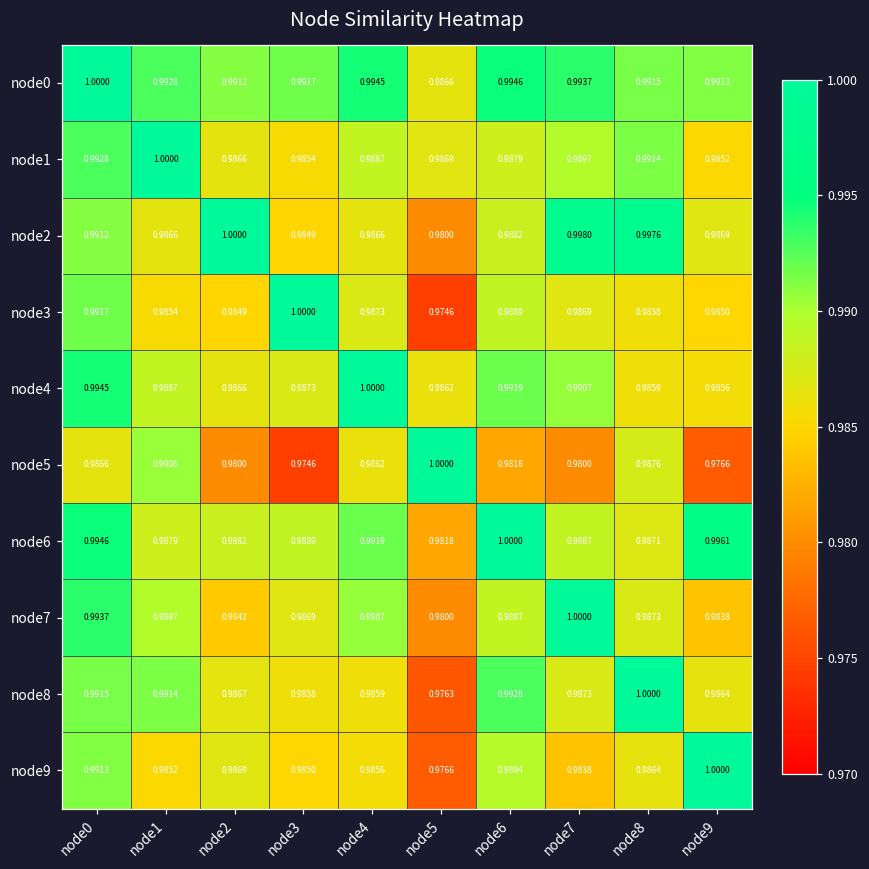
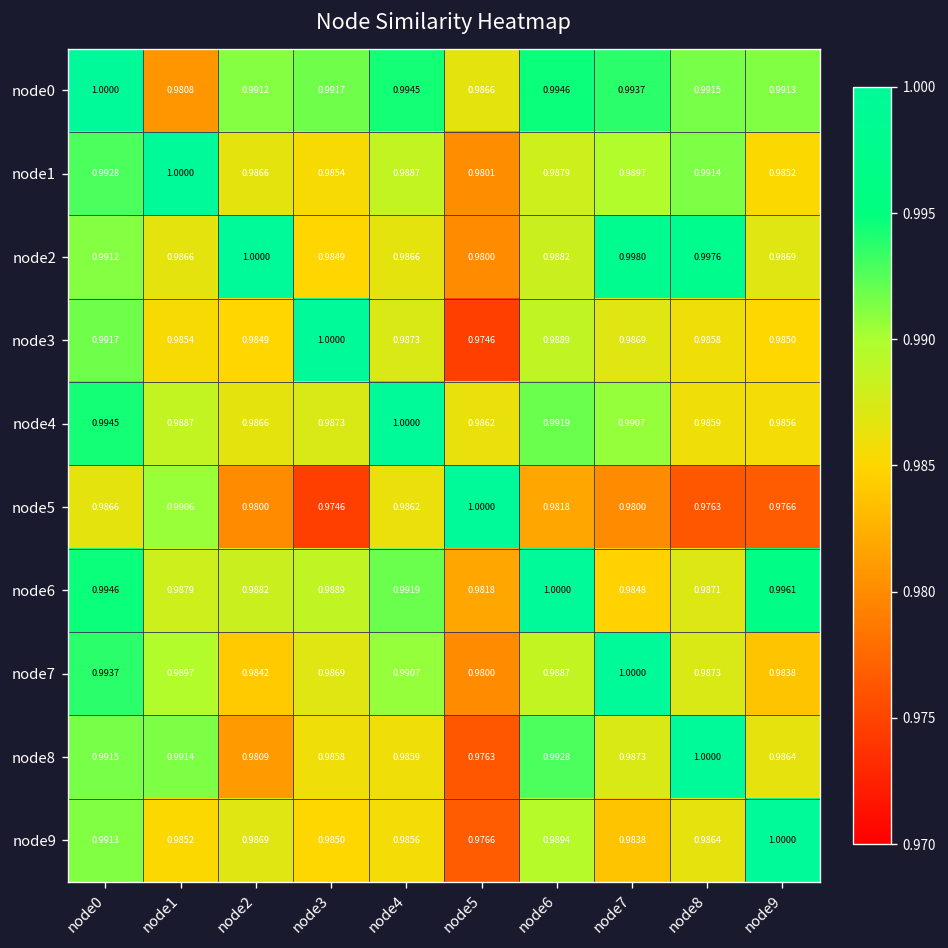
  {
    "node0": {
      "node0": 1.0000,
-     "node1": 0.9928,
+     "node1": 0.9808,
      "node2": 0.9912,
      "node3": 0.9917,
      "node4": 0.9945,
      "node5": 0.9866,
      "node6": 0.9946,
      "node7": 0.9937,
      "node8": 0.9915,
      "node9": 0.9913
    },
    "node1": {
      "node0": 0.9928,
      "node1": 1.0000,
      "node2": 0.9866,
      "node3": 0.9854,
      "node4": 0.9887,
-     "node5": 0.9869,
+     "node5": 0.9801,
      "node6": 0.9879,
      "node7": 0.9897,
      "node8": 0.9914,
      "node9": 0.9852
    },
    "node2": {
      "node0": 0.9912,
      "node1": 0.9866,
      "node2": 1.0000,
      "node3": 0.9849,
      "node4": 0.9866,
      "node5": 0.9800,
      "node6": 0.9882,
      "node7": 0.9980,
      "node8": 0.9976,
      "node9": 0.9869
    },
    "node3": {
      "node0": 0.9917,
      "node1": 0.9854,
      "node2": 0.9849,
      "node3": 1.0000,
      "node4": 0.9873,
      "node5": 0.9746,
      "node6": 0.9889,
      "node7": 0.9869,
      "node8": 0.9858,
      "node9": 0.9850
    },
    "node4": {
      "node0": 0.9945,
      "node1": 0.9887,
      "node2": 0.9866,
      "node3": 0.9873,
      "node4": 1.0000,
      "node5": 0.9862,
      "node6": 0.9919,
      "node7": 0.9907,
      "node8": 0.9859,
      "node9": 0.9856
    },
    "node5": {
      "node0": 0.9866,
      "node1": 0.9906,
      "node2": 0.9800,
      "node3": 0.9746,
      "node4": 0.9862,
      "node5": 1.0000,
      "node6": 0.9818,
      "node7": 0.9800,
-     "node8": 0.9876,
+     "node8": 0.9763,
      "node9": 0.9766
    },
    "node6": {
      "node0": 0.9946,
      "node1": 0.9879,
      "node2": 0.9882,
      "node3": 0.9889,
      "node4": 0.9919,
      "node5": 0.9818,
      "node6": 1.0000,
-     "node7": 0.9887,
+     "node7": 0.9848,
      "node8": 0.9871,
      "node9": 0.9961
    },
    "node7": {
      "node0": 0.9937,
      "node1": 0.9897,
      "node2": 0.9842,
      "node3": 0.9869,
      "node4": 0.9907,
      "node5": 0.9800,
      "node6": 0.9887,
      "node7": 1.0000,
      "node8": 0.9873,
      "node9": 0.9838
    },
    "node8": {
      "node0": 0.9915,
      "node1": 0.9914,
-     "node2": 0.9867,
+     "node2": 0.9809,
      "node3": 0.9858,
      "node4": 0.9859,
      "node5": 0.9763,
      "node6": 0.9928,
      "node7": 0.9873,
      "node8": 1.0000,
      "node9": 0.9864
    },
    "node9": {
      "node0": 0.9913,
      "node1": 0.9852,
      "node2": 0.9869,
      "node3": 0.9850,
      "node4": 0.9856,
      "node5": 0.9766,
      "node6": 0.9894,
      "node7": 0.9838,
      "node8": 0.9864,
      "node9": 1.0000
    }
  }
